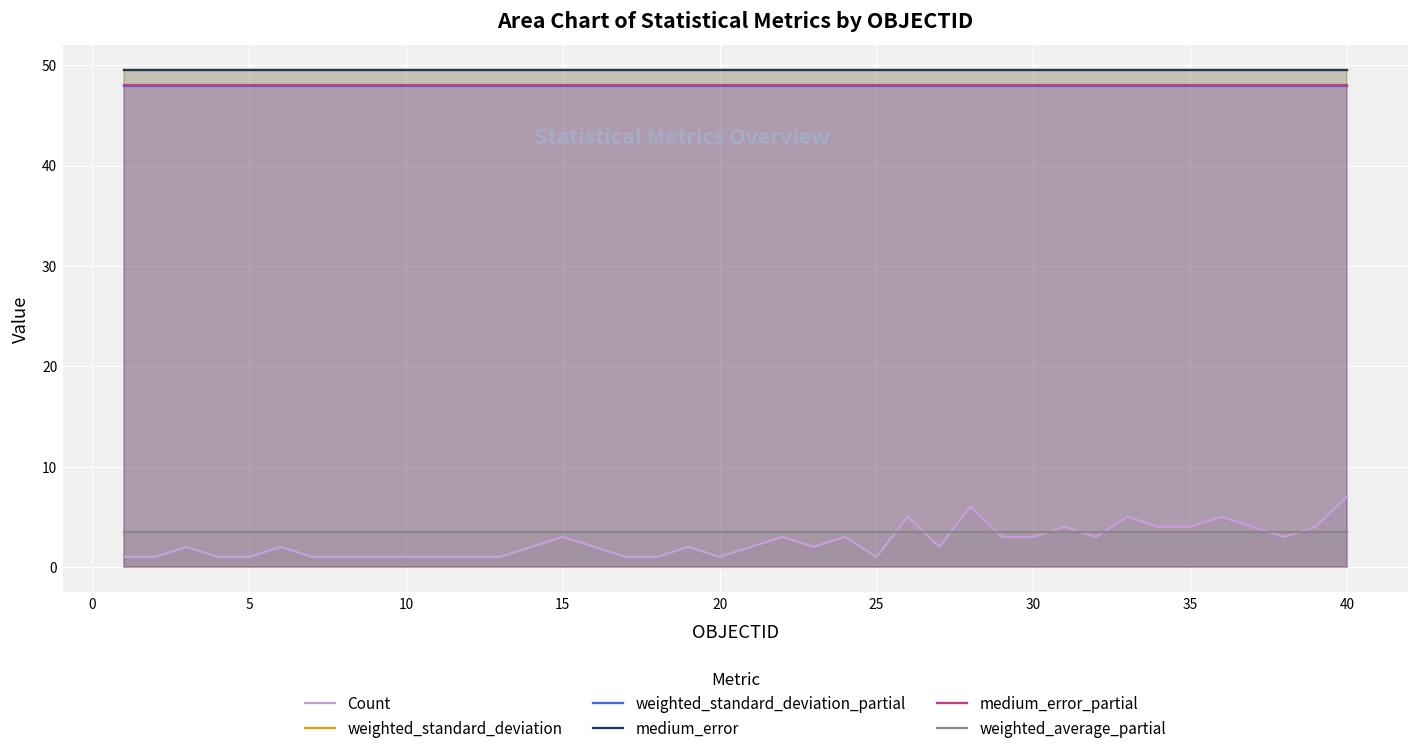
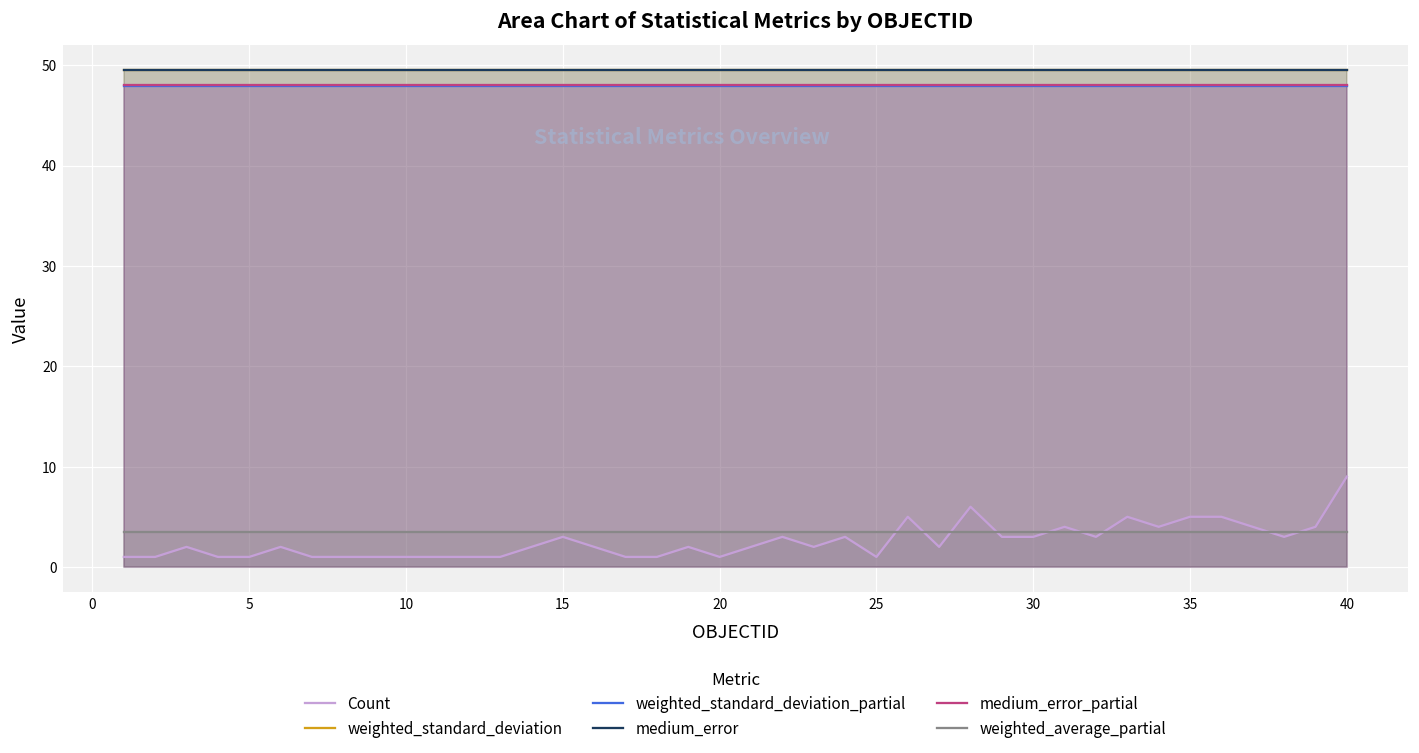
  {
    "Count": {
      "5": 1,
      "10": 1,
      "15": 3,
      "20": 1,
      "25": 1,
      "30": 3,
-     "35": 4,
-     "40": 7
+     "35": 5,
+     "40": 9
    },
    "medium_error": {
      "5": 49,
      "10": 49,
      "15": 49,
      "20": 49,
      "25": 49,
      "30": 49,
      "35": 49,
      "40": 49
    },
    "weighted_average_partial": {
      "5": 3,
      "10": 3,
      "15": 3,
      "20": 3,
      "25": 3,
      "30": 3,
      "35": 3,
      "40": 3
    }
  }
